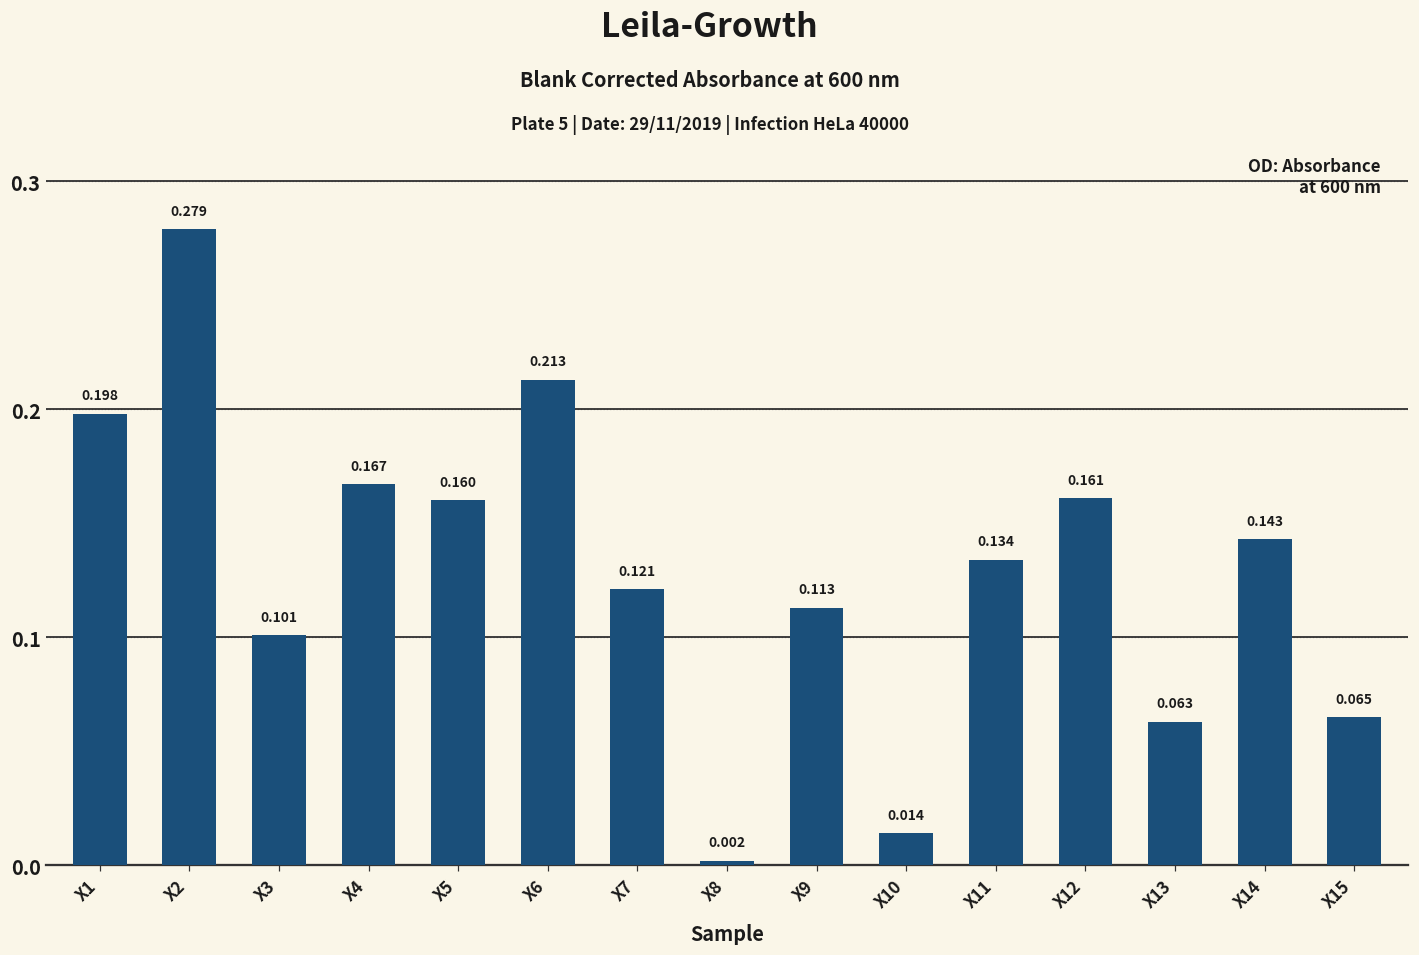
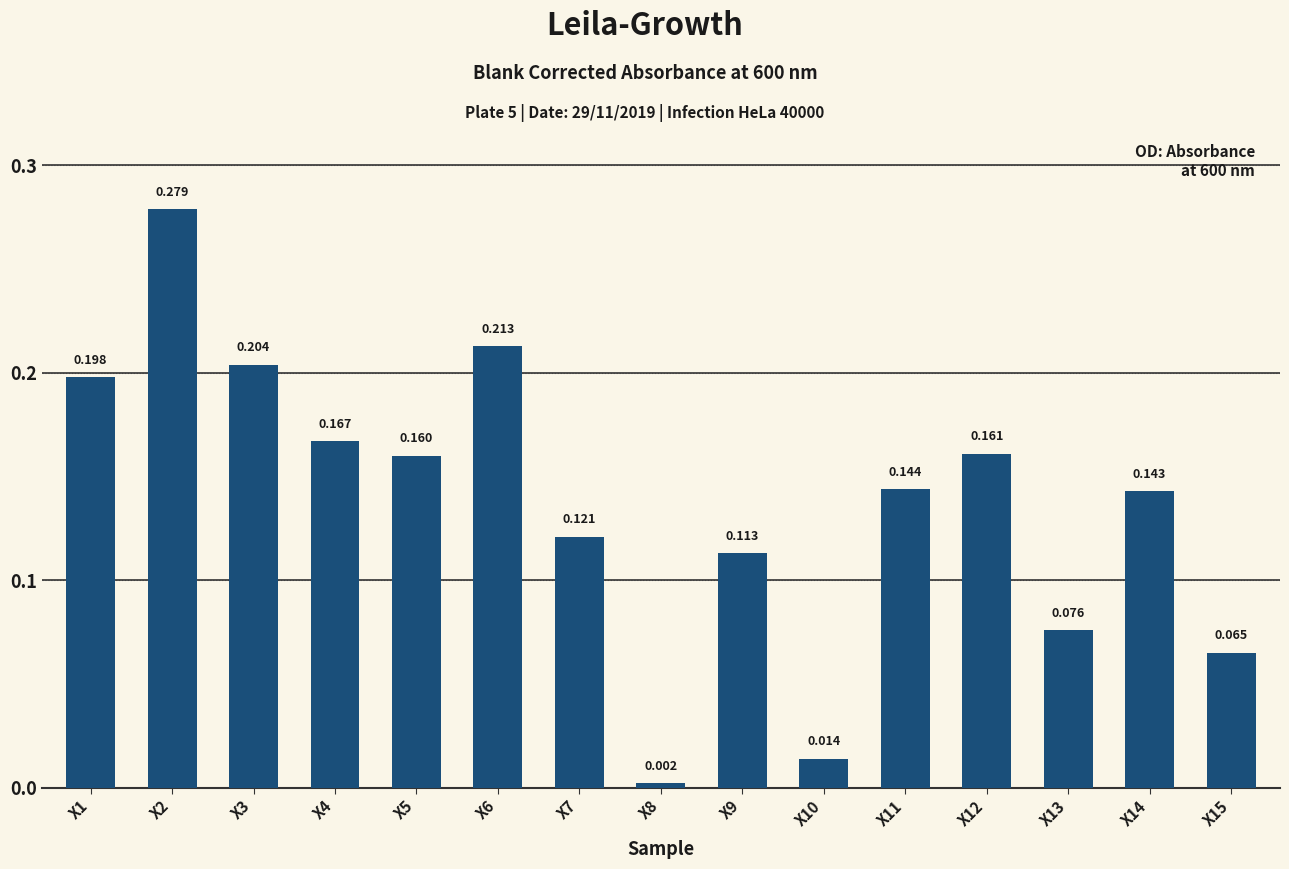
  {
    "X1": 0.198,
    "X2": 0.279,
-   "X3": 0.101,
+   "X3": 0.204,
    "X4": 0.167,
    "X5": 0.160,
    "X6": 0.213,
    "X7": 0.121,
    "X8": 0.002,
    "X9": 0.113,
    "X10": 0.014,
-   "X11": 0.134,
+   "X11": 0.144,
    "X12": 0.161,
-   "X13": 0.063,
+   "X13": 0.076,
    "X14": 0.143,
    "X15": 0.065
  }
